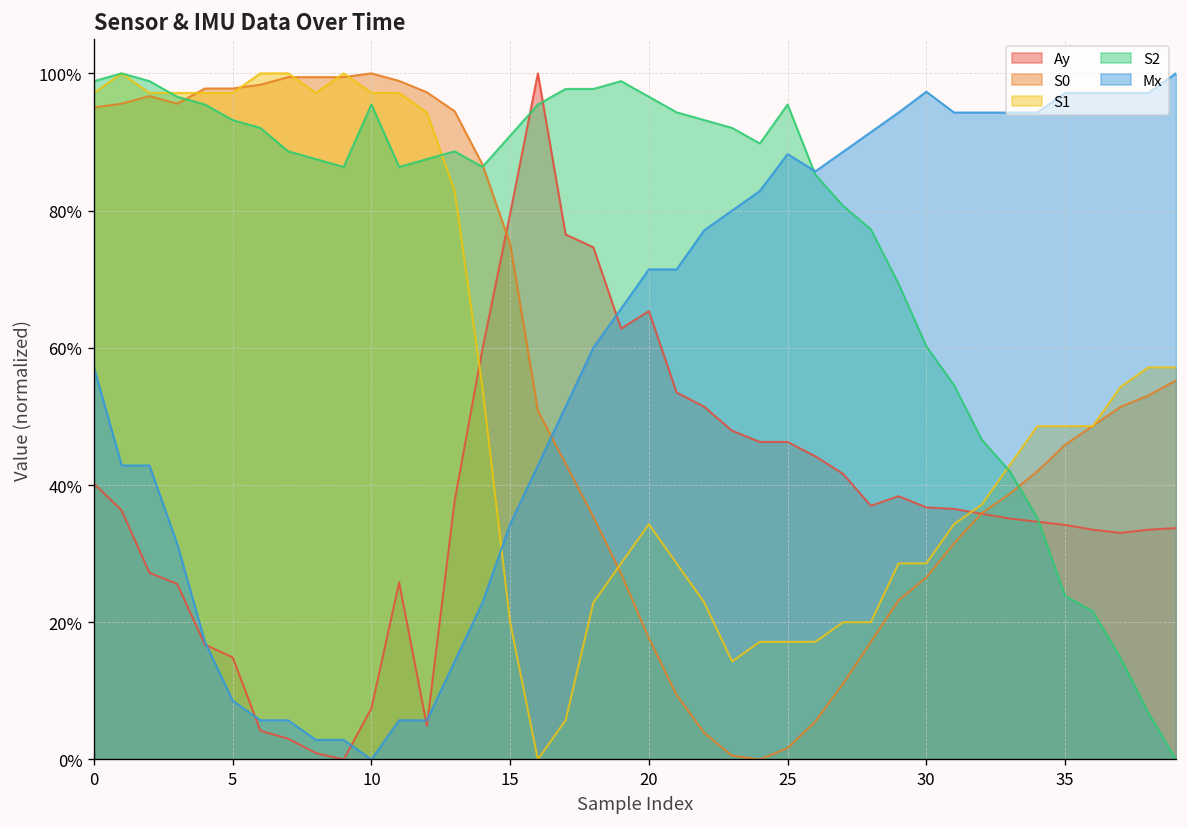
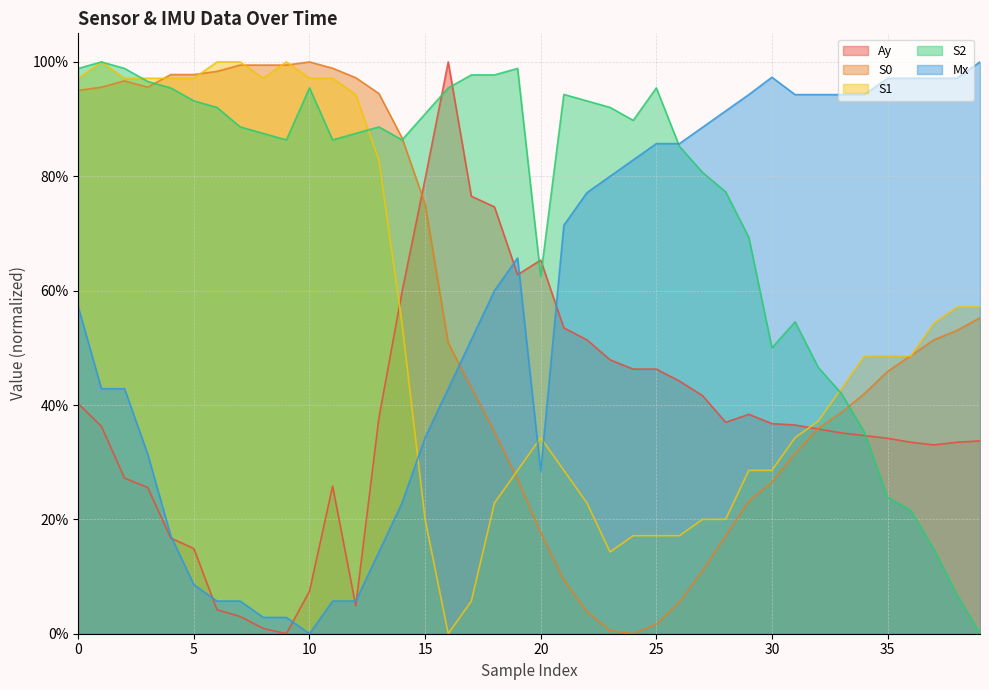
  {
    "S2": {
      "0": "99%",
      "5": "93%",
      "10": "95%",
      "15": "91%",
-     "20": "97%",
+     "20": "63%",
      "25": "95%",
-     "30": "60%",
+     "30": "50%",
      "35": "24%"
    },
    "Mx": {
      "0": "57%",
      "5": "9%",
      "10": "0%",
      "15": "34%",
-     "20": "71%",
-     "25": "88%",
+     "20": "28%",
+     "25": "86%",
      "30": "97%"
    }
  }
